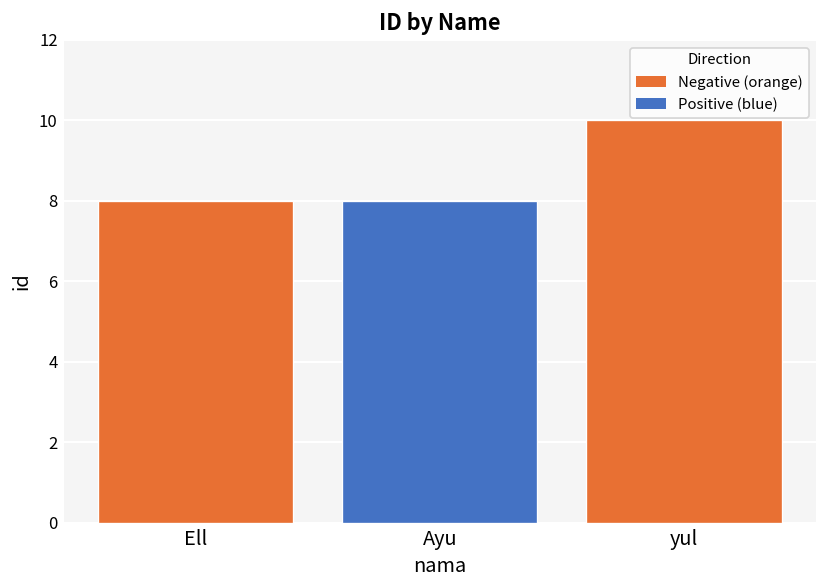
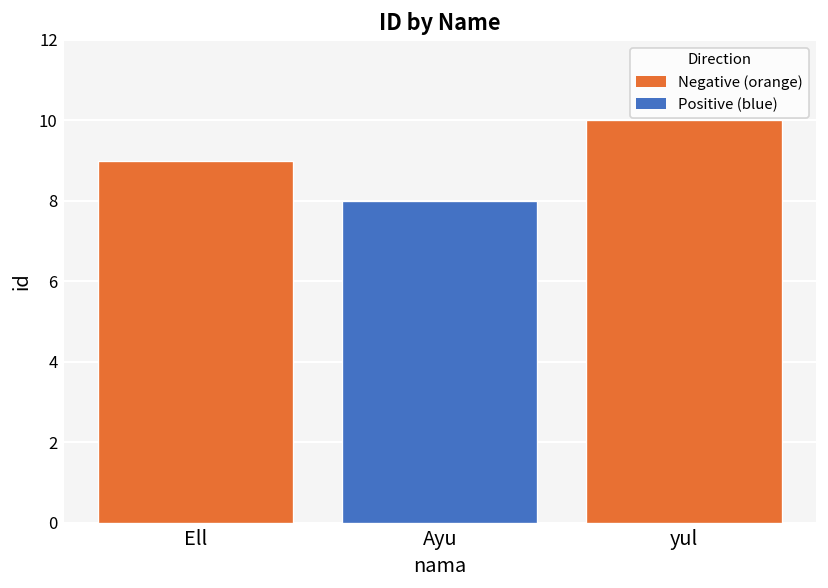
  {
-   "Ell": 8,
+   "Ell": 9,
    "Ayu": 8
  }
